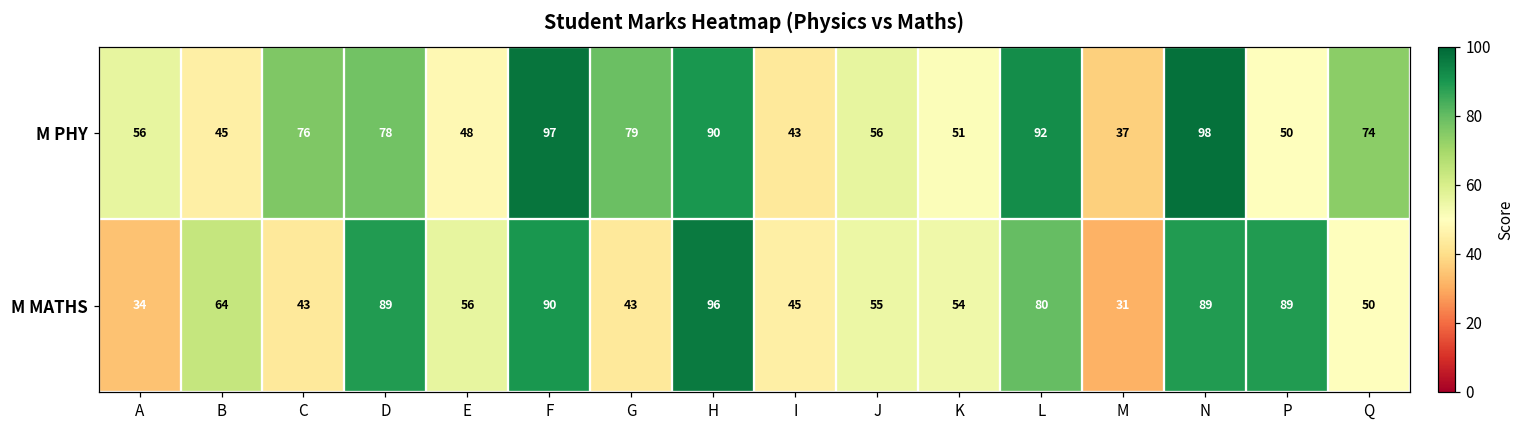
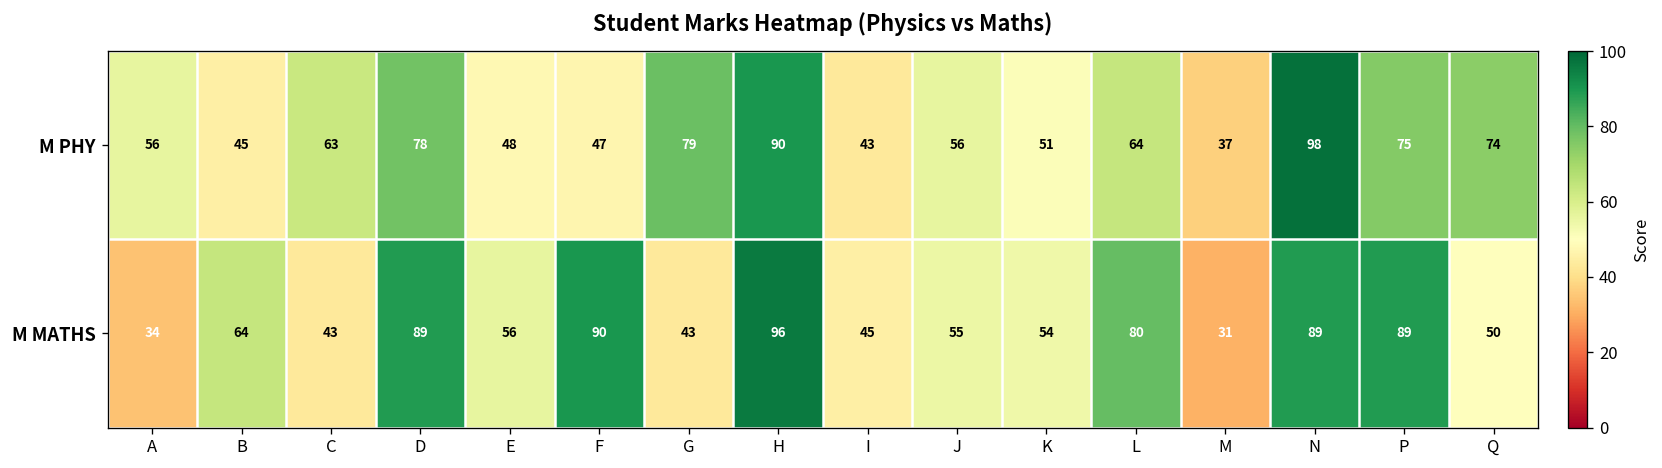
  {
    "M PHY": {
      "A": 56,
      "B": 45,
-     "C": 76,
+     "C": 63,
      "D": 78,
      "E": 48,
-     "F": 97,
+     "F": 47,
      "G": 79,
      "H": 90,
      "I": 43,
      "J": 56,
      "K": 51,
-     "L": 92,
+     "L": 64,
      "M": 37,
      "N": 98,
-     "P": 50,
+     "P": 75,
      "Q": 74
    },
    "M MATHS": {
      "A": 34,
      "B": 64,
      "C": 43,
      "D": 89,
      "E": 56,
      "F": 90,
      "G": 43,
      "H": 96,
      "I": 45,
      "J": 55,
      "K": 54,
      "L": 80,
      "M": 31,
      "N": 89,
      "P": 89,
      "Q": 50
    }
  }
